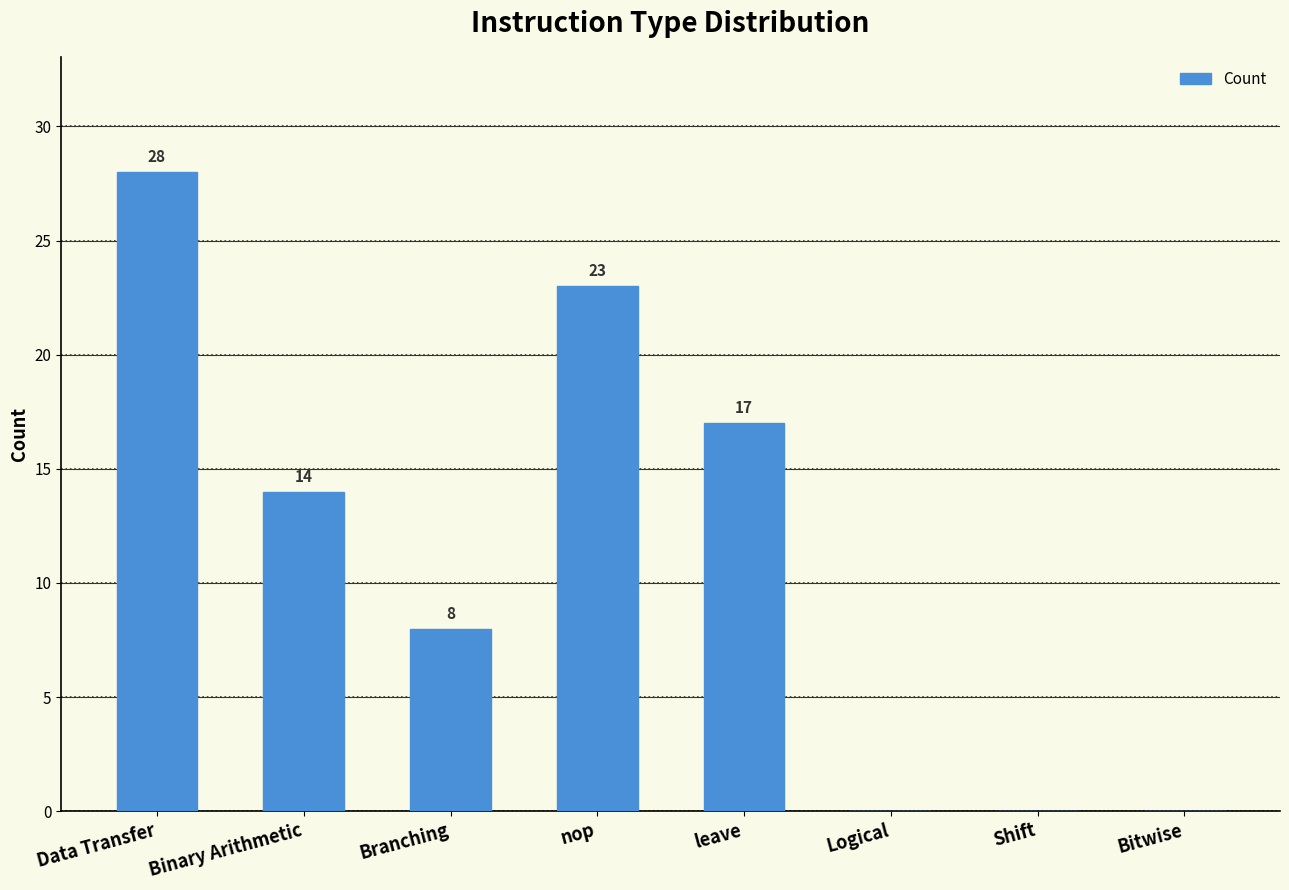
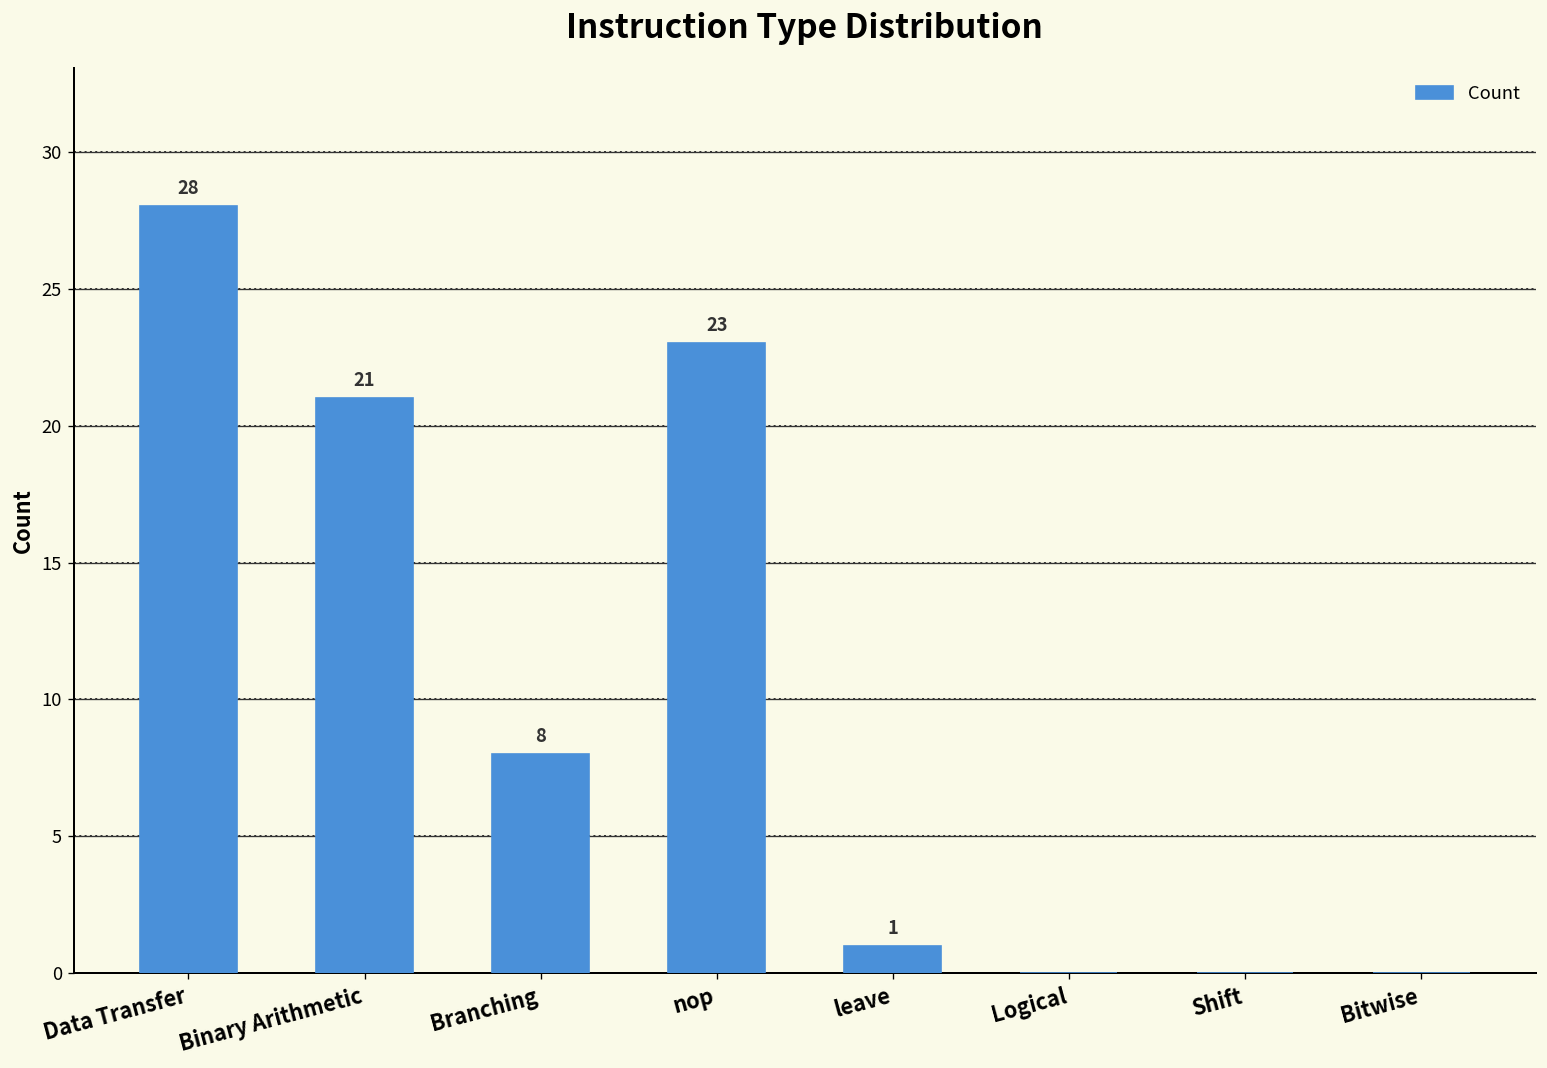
  {
    "Data Transfer": 28,
-   "Binary Arithmetic": 14,
+   "Binary Arithmetic": 21,
    "Branching": 8,
    "nop": 23,
-   "leave": 17
+   "leave": 1
  }
